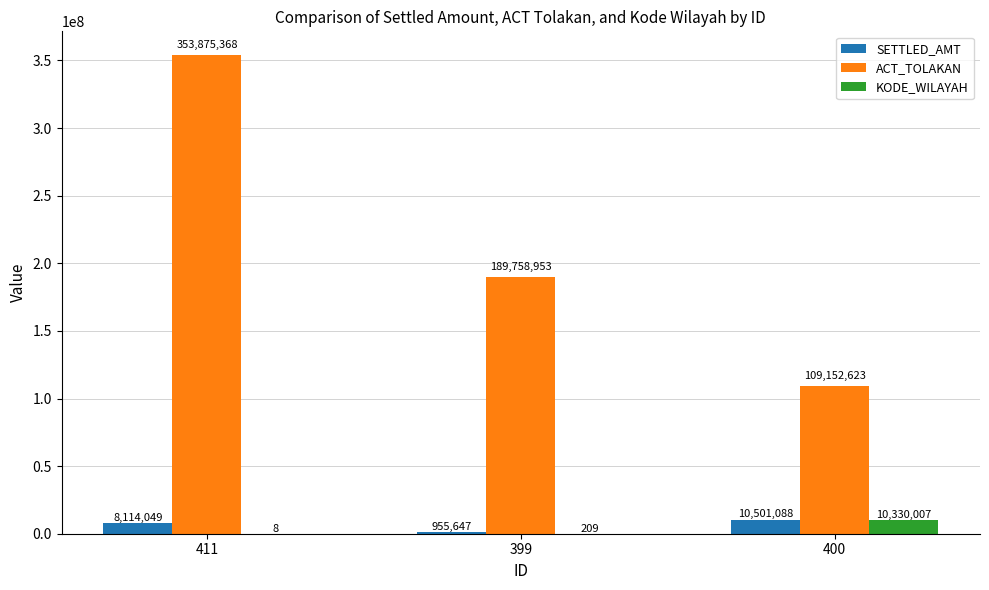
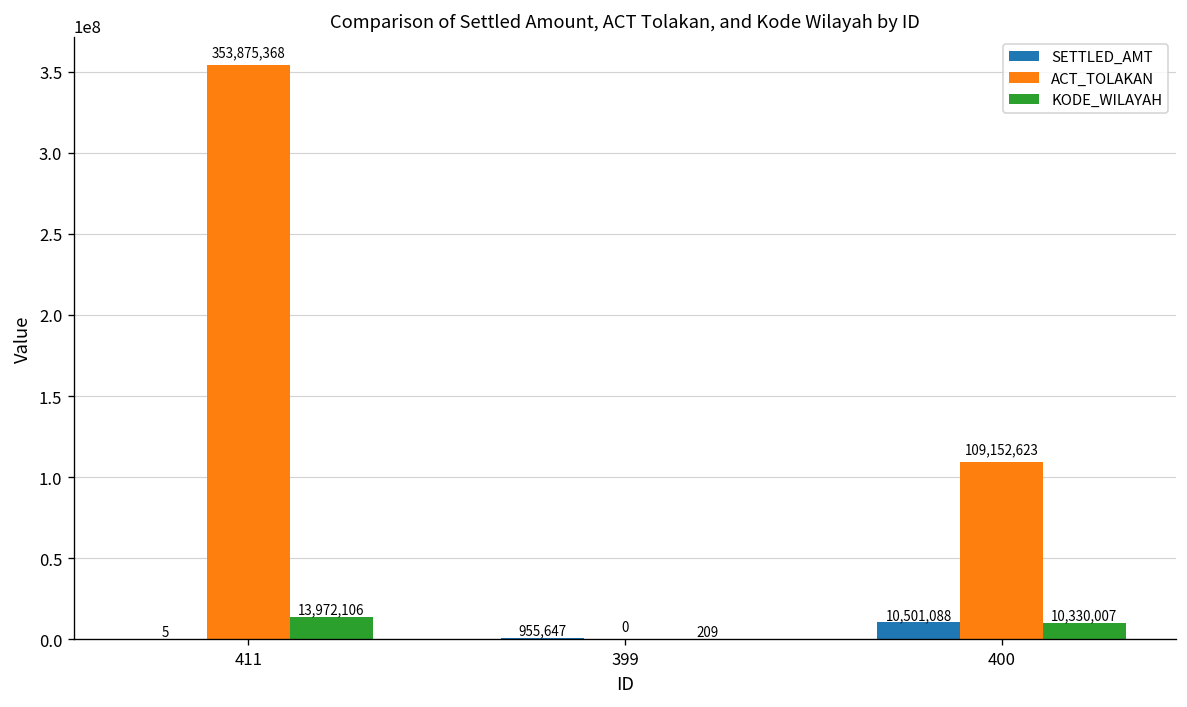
  {
    "SETTLED_AMT": {
-     "411": "8,114,049",
+     "411": "5",
      "399": "955,647",
      "400": "10,501,088"
    },
    "ACT_TOLAKAN": {
      "411": "353,875,368",
-     "399": "189,758,953",
+     "399": "0",
      "400": "109,152,623"
    },
    "KODE_WILAYAH": {
-     "411": "8",
+     "411": "13,972,106",
      "399": "209",
      "400": "10,330,007"
    }
  }
